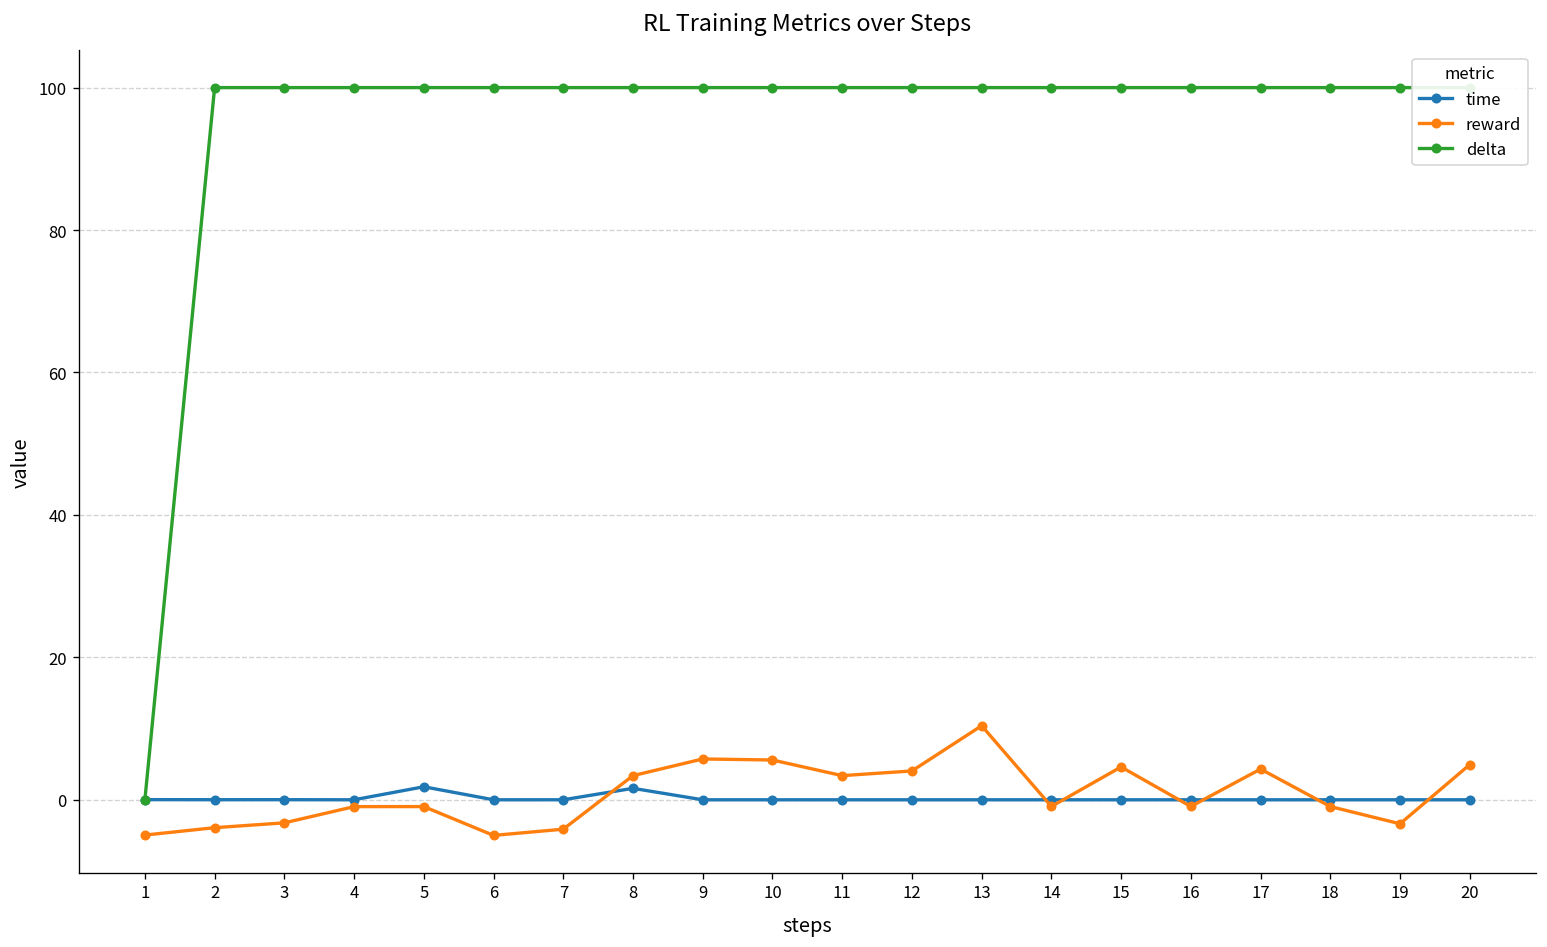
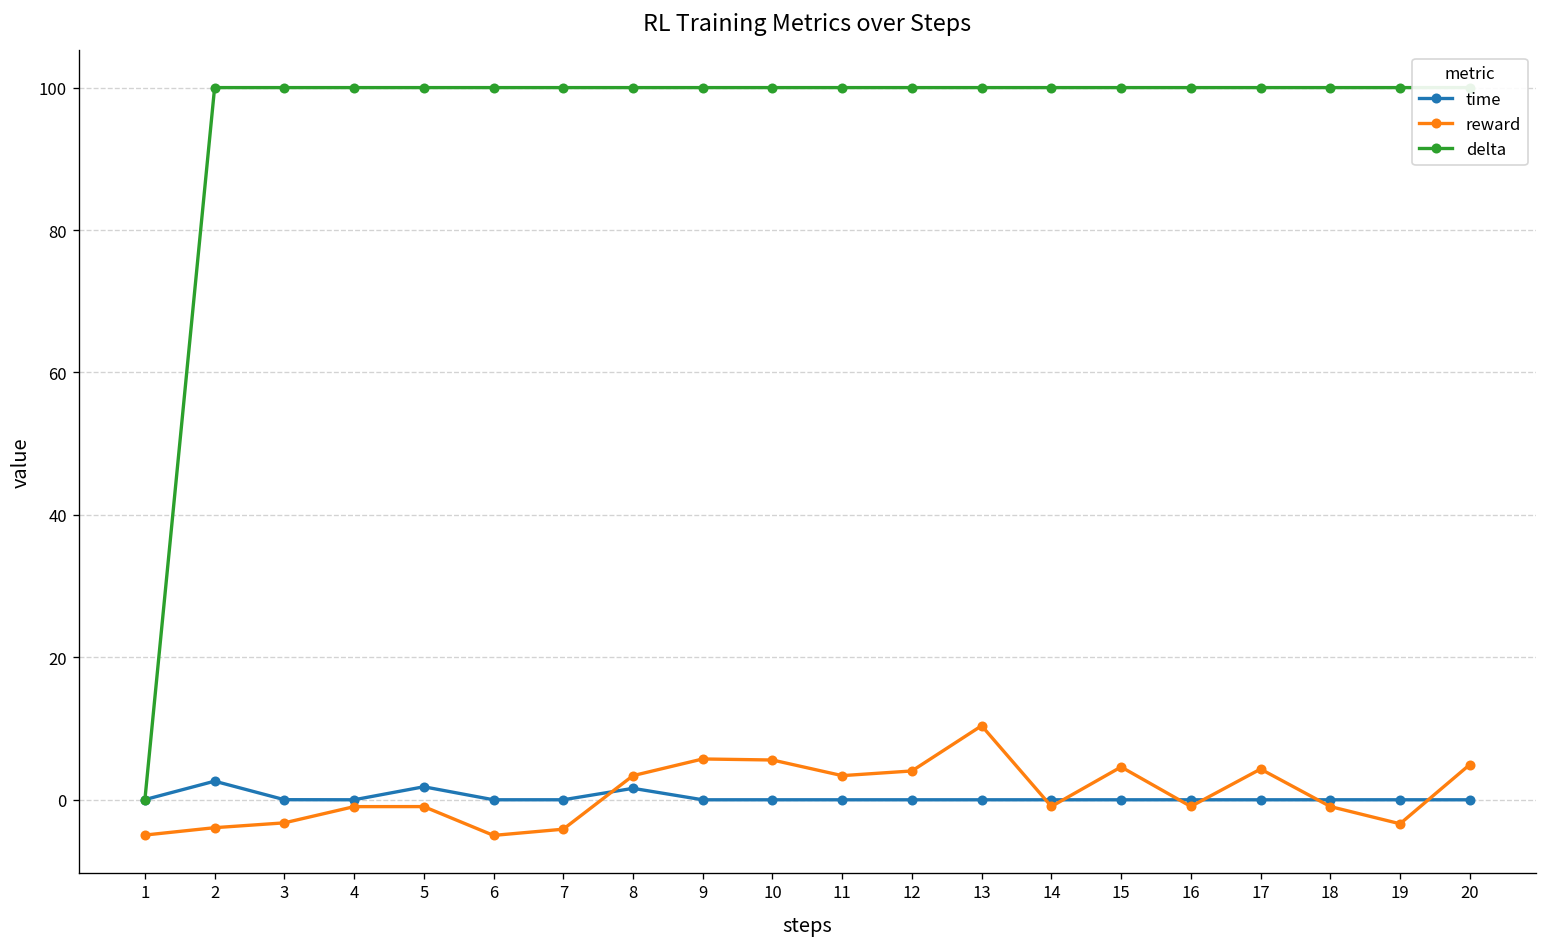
  {
    "time": {
-     "2": 0,
+     "2": 3,
      "3": 0,
      "4": 0,
      "5": 2,
      "6": 0,
      "7": 0,
      "8": 2,
      "9": 0,
      "10": 0,
      "11": 0,
      "12": 0,
      "13": 0,
      "14": 0,
      "15": 0,
      "16": 0,
      "17": 0,
      "18": 0,
      "19": 0,
      "20": 0
    },
    "reward": {
      "1": -5,
      "2": -4,
      "3": -3,
      "4": -1,
      "5": -1,
      "6": -5,
      "7": -4,
      "8": 3,
      "9": 6,
      "10": 6,
      "11": 3,
      "12": 4,
      "13": 10,
      "14": -1,
      "15": 5,
      "16": -1,
      "17": 4,
      "18": -1,
      "19": -3,
      "20": 5
    },
    "delta": {
      "2": 100,
      "3": 100,
      "4": 100,
      "5": 100,
      "6": 100,
      "7": 100,
      "8": 100,
      "9": 100,
      "10": 100,
      "11": 100,
      "12": 100,
      "13": 100,
      "14": 100,
      "15": 100,
      "16": 100,
      "17": 100,
      "18": 100,
      "19": 100
    }
  }
